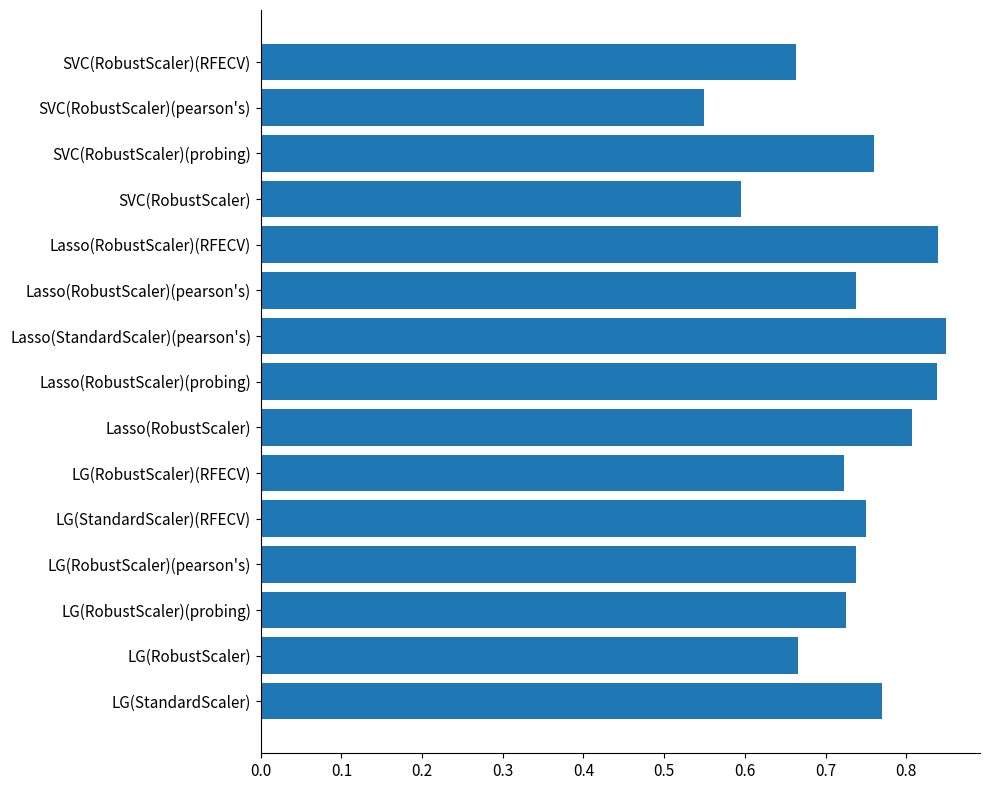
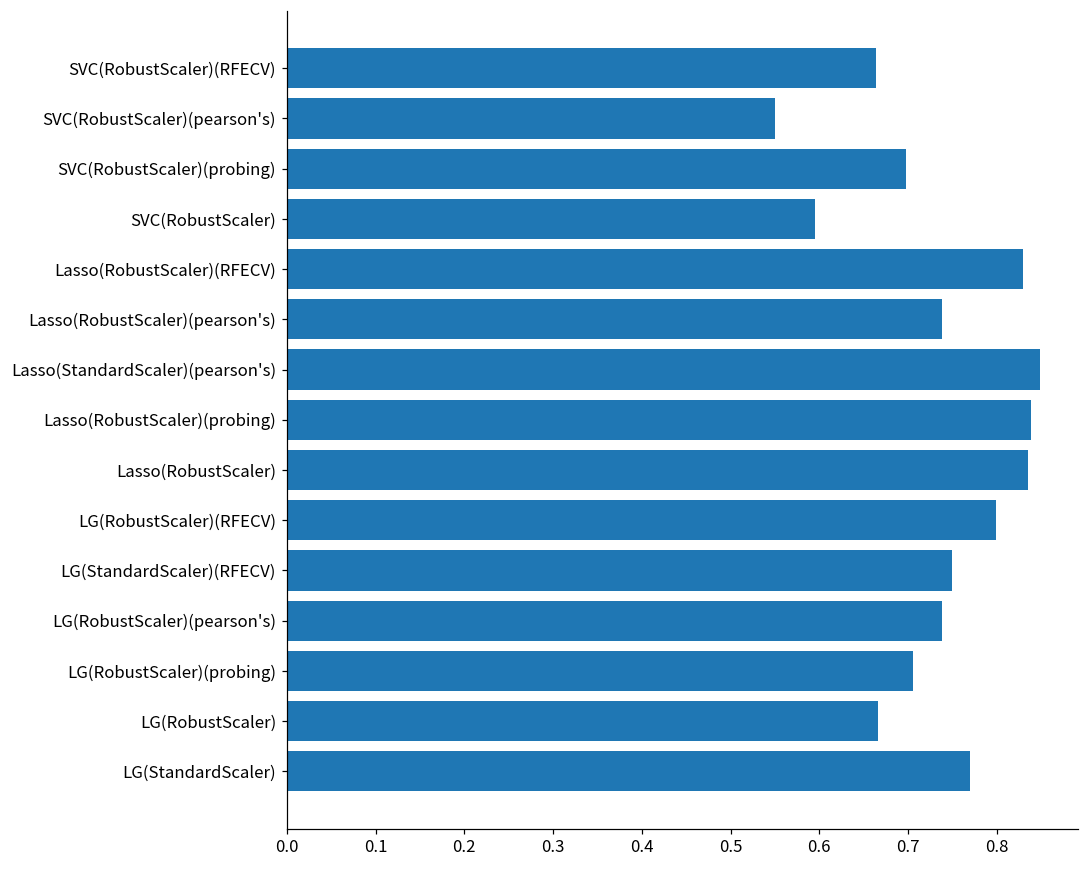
  {
    "SVC(RobustScaler)(RFECV)": 0.66,
    "SVC(RobustScaler)(pearson's)": 0.55,
-   "SVC(RobustScaler)(probing)": 0.76,
+   "SVC(RobustScaler)(probing)": 0.70,
    "SVC(RobustScaler)": 0.60,
-   "Lasso(RobustScaler)(RFECV)": 0.84,
+   "Lasso(RobustScaler)(RFECV)": 0.83,
    "Lasso(RobustScaler)(pearson's)": 0.74,
    "Lasso(StandardScaler)(pearson's)": 0.85,
    "Lasso(RobustScaler)(probing)": 0.84,
-   "Lasso(RobustScaler)": 0.81,
-   "LG(RobustScaler)(RFECV)": 0.72,
+   "Lasso(RobustScaler)": 0.84,
+   "LG(RobustScaler)(RFECV)": 0.80,
    "LG(StandardScaler)(RFECV)": 0.75,
    "LG(RobustScaler)(pearson's)": 0.74,
-   "LG(RobustScaler)(probing)": 0.73,
+   "LG(RobustScaler)(probing)": 0.71,
    "LG(RobustScaler)": 0.67,
    "LG(StandardScaler)": 0.77
  }
